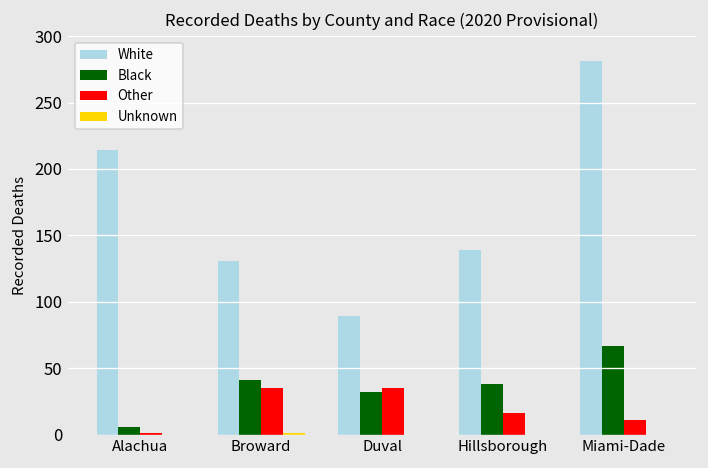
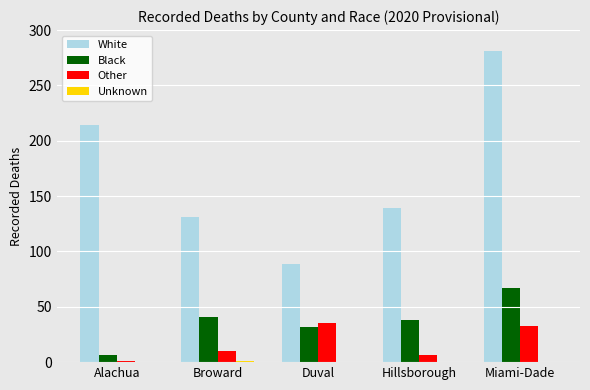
  {
    "White": {
      "Alachua": 214,
      "Broward": 131,
      "Duval": 89,
      "Hillsborough": 139,
      "Miami-Dade": 281
    },
    "Black": {
      "Alachua": 6,
      "Broward": 41,
      "Duval": 32,
      "Hillsborough": 38,
      "Miami-Dade": 67
    },
    "Other": {
-     "Broward": 35,
+     "Broward": 10,
      "Duval": 35,
-     "Hillsborough": 16,
-     "Miami-Dade": 11
+     "Hillsborough": 6,
+     "Miami-Dade": 33
    },
    "Unknown": {
      "Alachua": 0,
      "Duval": 0,
      "Hillsborough": 0,
      "Miami-Dade": 0
    }
  }
